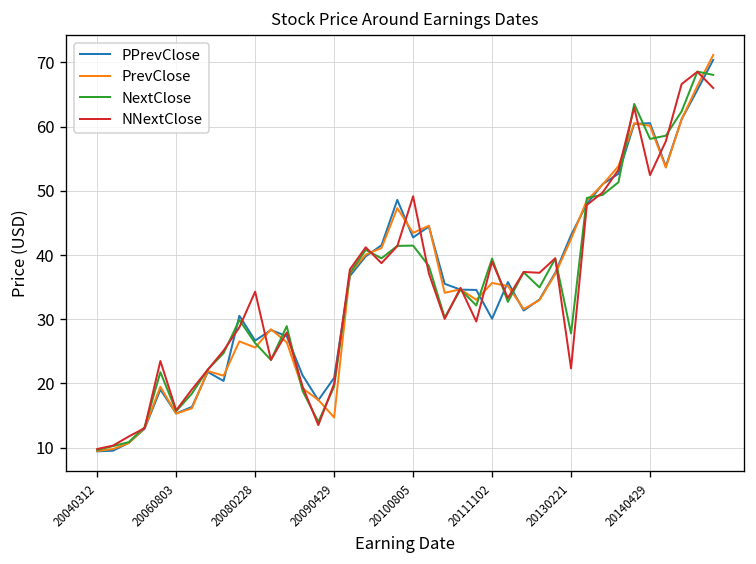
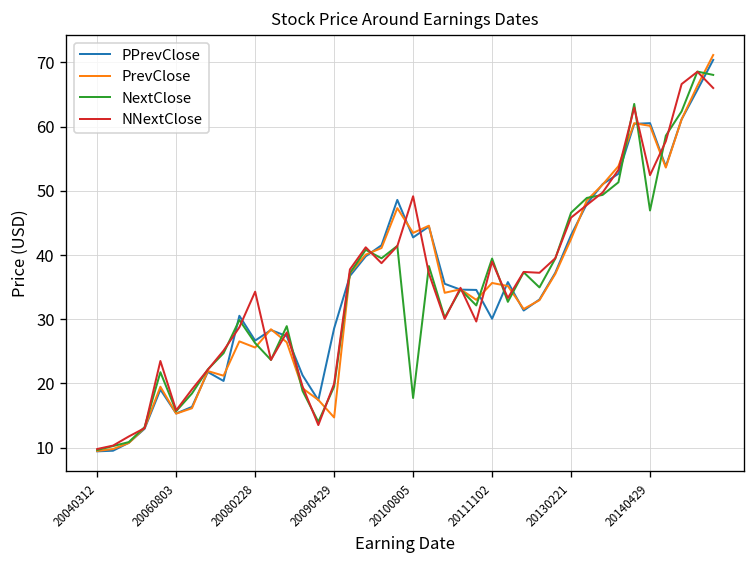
  {
    "PPrevClose": {
-     "20090429": 21,
+     "20090429": 29,
      "20100805": 43,
      "20111102": 30,
      "20130221": 43
    },
    "PrevClose": {
      "20080228": 26,
      "20090429": 15,
      "20100805": 43,
      "20111102": 36,
      "20130221": 42
    },
    "NextClose": {
-     "20100805": 41,
+     "20100805": 18,
      "20111102": 39,
-     "20130221": 28,
-     "20140429": 58
+     "20130221": 47,
+     "20140429": 47
    },
    "NNextClose": {
      "20080228": 34,
      "20100805": 49,
      "20111102": 39,
-     "20130221": 22,
+     "20130221": 46,
      "20140429": 52
    }
  }
